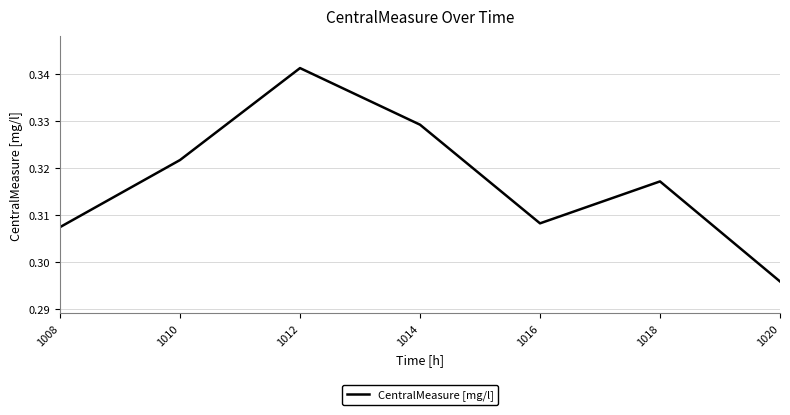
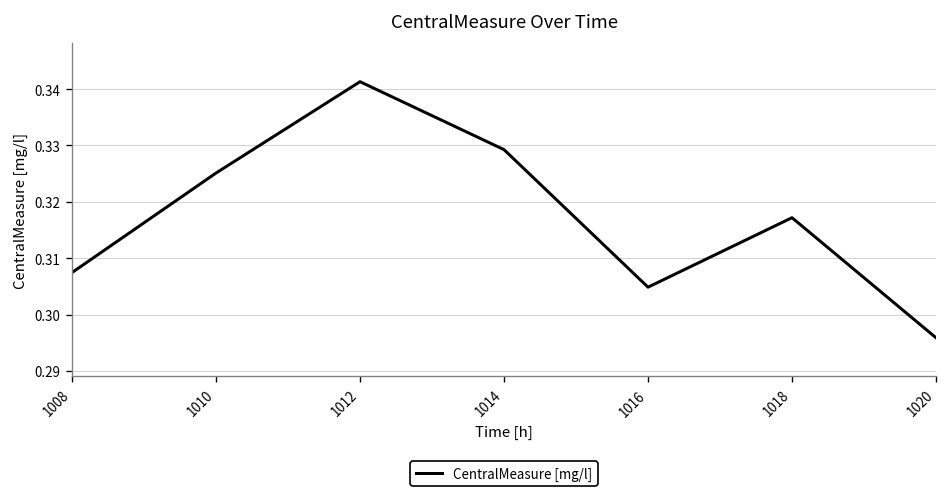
  {
    "1008": 0.307,
-   "1010": 0.322,
+   "1010": 0.325,
    "1012": 0.341,
    "1014": 0.329,
-   "1016": 0.308,
+   "1016": 0.305,
    "1018": 0.317,
    "1020": 0.296
  }
